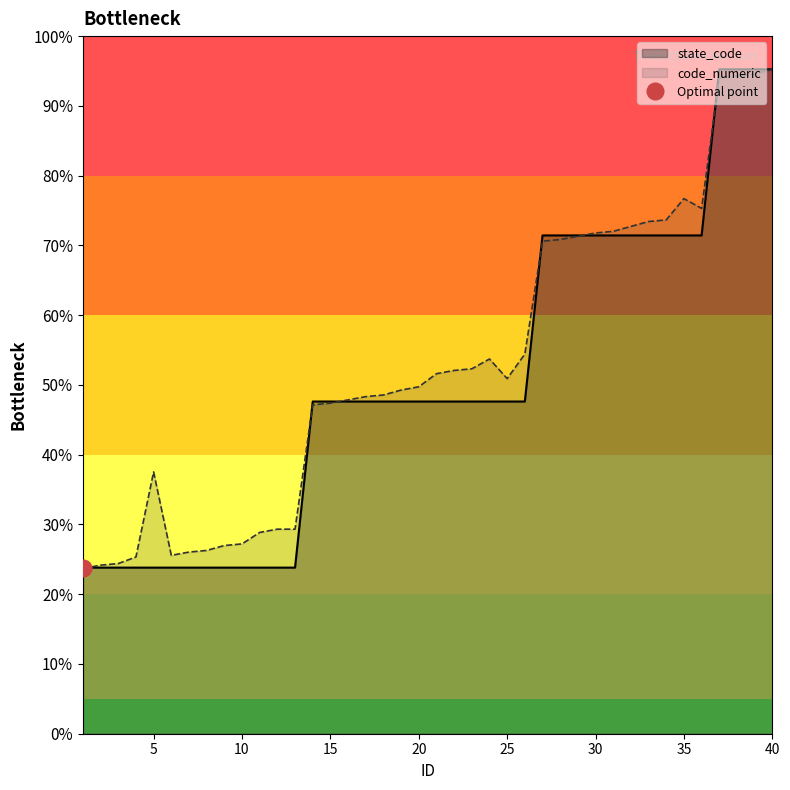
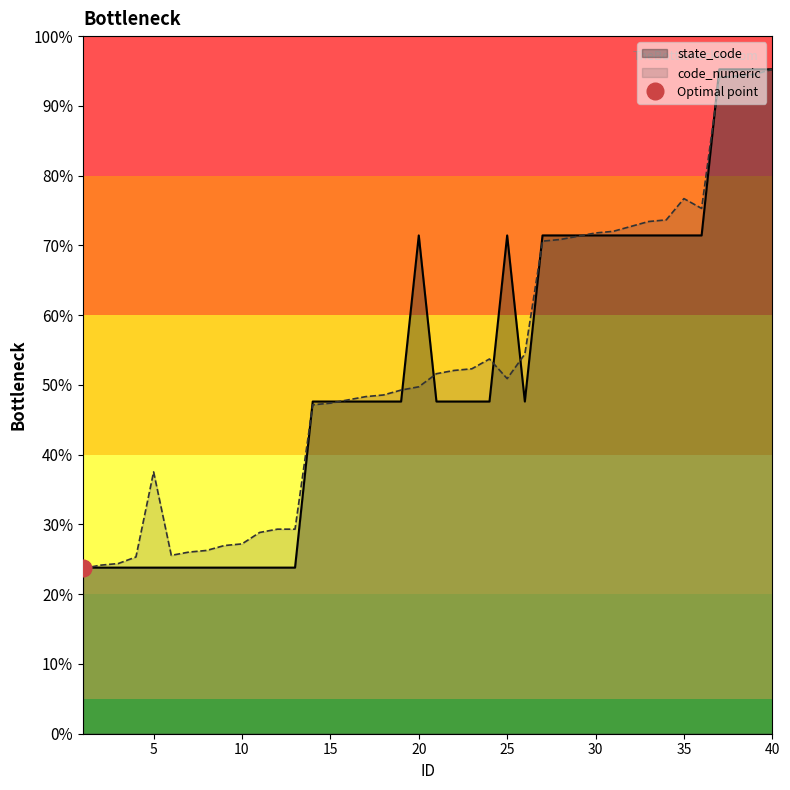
  {
    "state_code": {
      "5": "24%",
      "10": "24%",
-     "20": "48%",
-     "25": "48%",
+     "20": "71%",
+     "25": "71%",
      "35": "71%"
    },
    "code_numeric": {
      "5": "38%",
      "10": "27%",
      "20": "50%",
      "25": "51%",
      "35": "77%"
    }
  }
